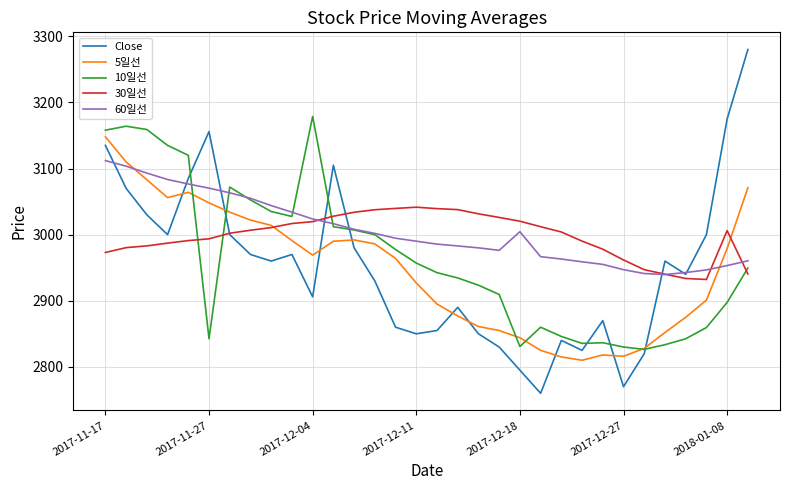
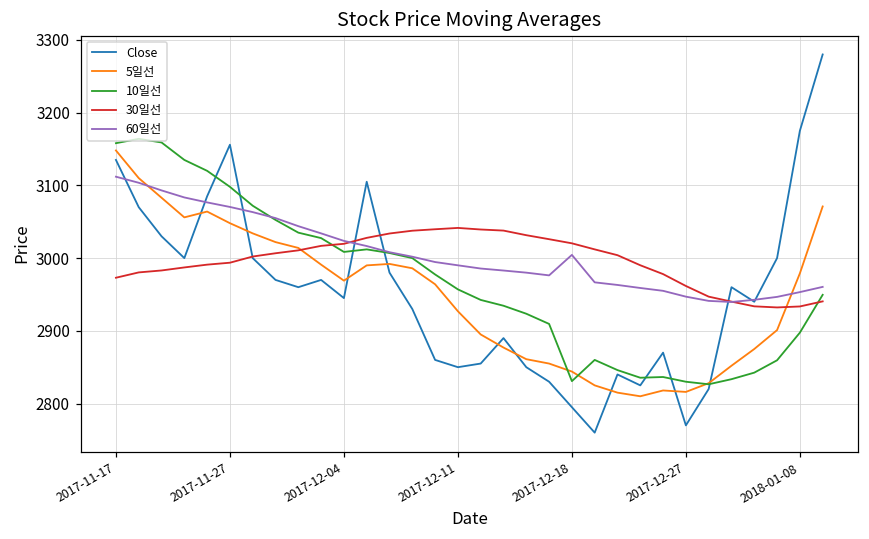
  {
    "Close": {
      "2017-11-17": 3140,
      "2017-11-27": 3160,
-     "2017-12-04": 2910,
+     "2017-12-04": 2950,
      "2017-12-11": 2850,
      "2017-12-18": 2800,
      "2017-12-27": 2770,
      "2018-01-08": 3180
    },
    "5일선": {
      "2017-11-17": 3150,
      "2017-11-27": 3050,
      "2017-12-04": 2970,
      "2017-12-11": 2930,
      "2017-12-18": 2840,
      "2017-12-27": 2820,
      "2018-01-08": 2980
    },
    "10일선": {
      "2017-11-17": 3160,
-     "2017-11-27": 2840,
-     "2017-12-04": 3180,
+     "2017-11-27": 3100,
+     "2017-12-04": 3010,
      "2017-12-11": 2960,
      "2017-12-18": 2830,
      "2017-12-27": 2830,
      "2018-01-08": 2900
    },
    "30일선": {
      "2017-11-17": 2970,
      "2017-11-27": 2990,
      "2017-12-04": 3020,
      "2017-12-11": 3040,
      "2017-12-18": 3020,
      "2017-12-27": 2960,
-     "2018-01-08": 3010
+     "2018-01-08": 2930
    },
    "60일선": {
      "2017-11-17": 3110,
      "2017-11-27": 3070,
      "2017-12-04": 3020,
      "2017-12-11": 2990,
      "2017-12-18": 3000,
      "2017-12-27": 2950,
      "2018-01-08": 2950
    }
  }
